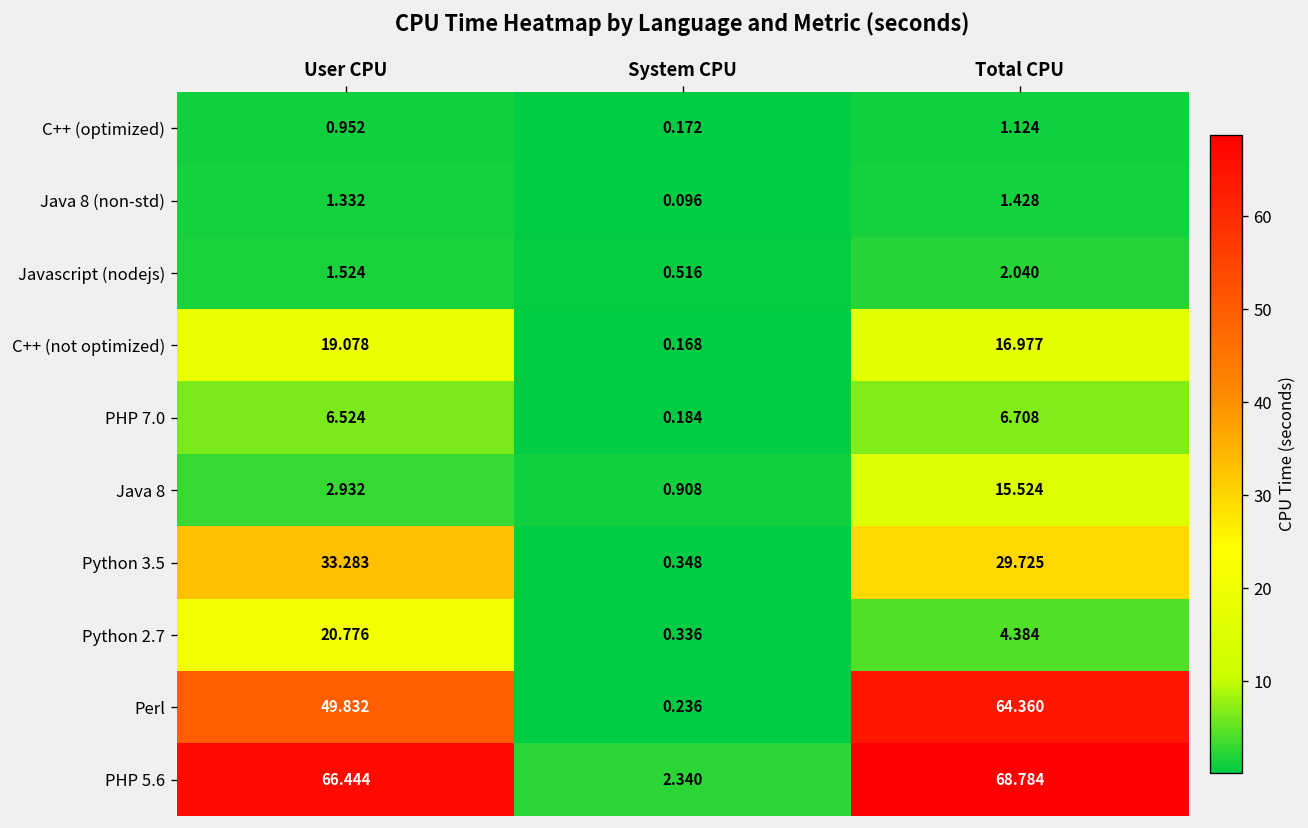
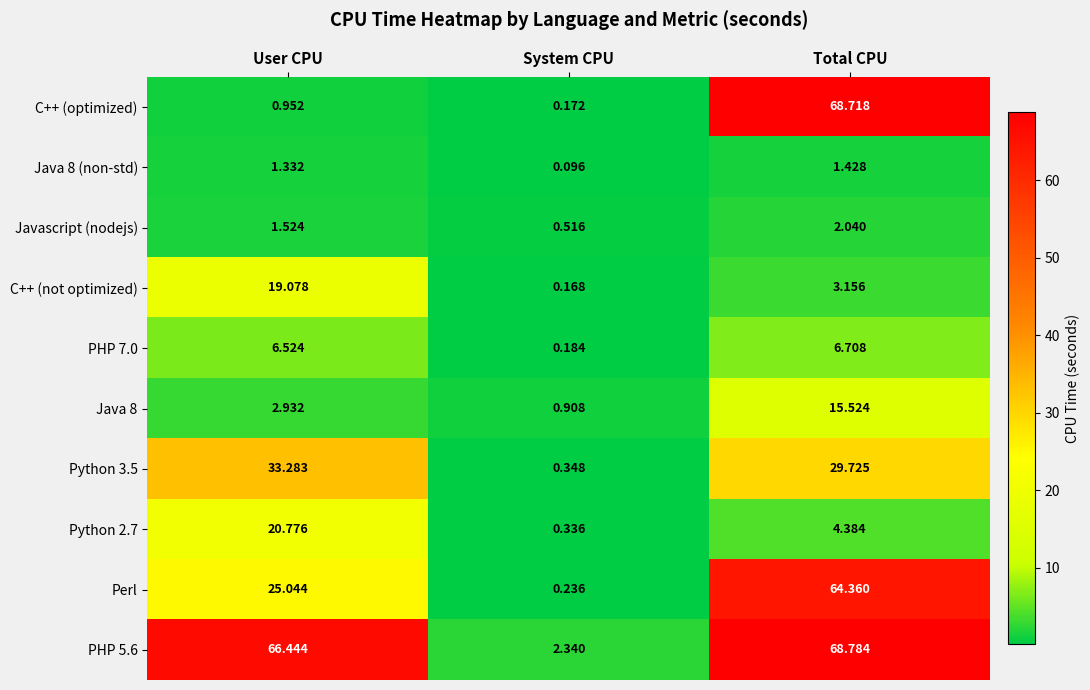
  {
    "C++ (optimized)": {
      "User CPU": 0.952,
      "System CPU": 0.172,
-     "Total CPU": 1.124
+     "Total CPU": 68.718
    },
    "Java 8 (non-std)": {
      "User CPU": 1.332,
      "System CPU": 0.096,
      "Total CPU": 1.428
    },
    "Javascript (nodejs)": {
      "User CPU": 1.524,
      "System CPU": 0.516,
      "Total CPU": 2.040
    },
    "C++ (not optimized)": {
      "User CPU": 19.078,
      "System CPU": 0.168,
-     "Total CPU": 16.977
+     "Total CPU": 3.156
    },
    "PHP 7.0": {
      "User CPU": 6.524,
      "System CPU": 0.184,
      "Total CPU": 6.708
    },
    "Java 8": {
      "User CPU": 2.932,
      "System CPU": 0.908,
      "Total CPU": 15.524
    },
    "Python 3.5": {
      "User CPU": 33.283,
      "System CPU": 0.348,
      "Total CPU": 29.725
    },
    "Python 2.7": {
      "User CPU": 20.776,
      "System CPU": 0.336,
      "Total CPU": 4.384
    },
    "Perl": {
-     "User CPU": 49.832,
+     "User CPU": 25.044,
      "System CPU": 0.236,
      "Total CPU": 64.360
    },
    "PHP 5.6": {
      "User CPU": 66.444,
      "System CPU": 2.340,
      "Total CPU": 68.784
    }
  }
